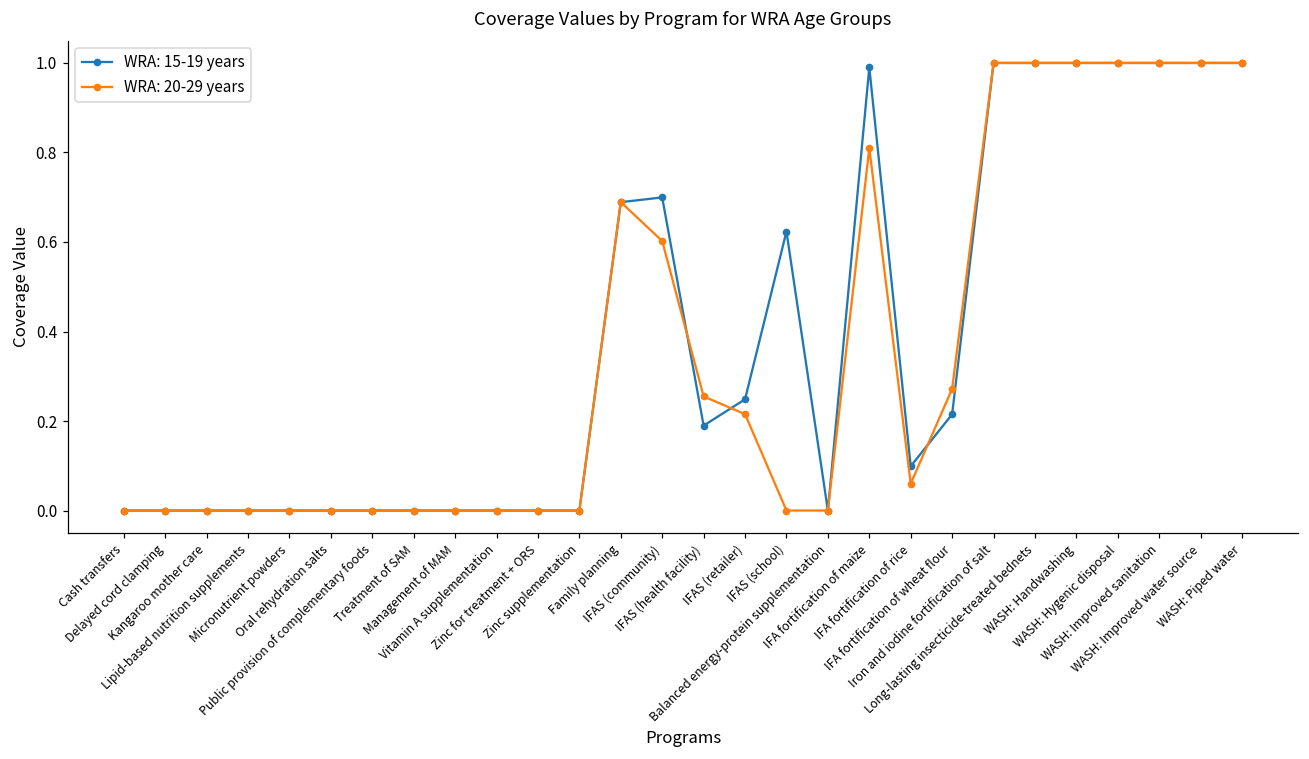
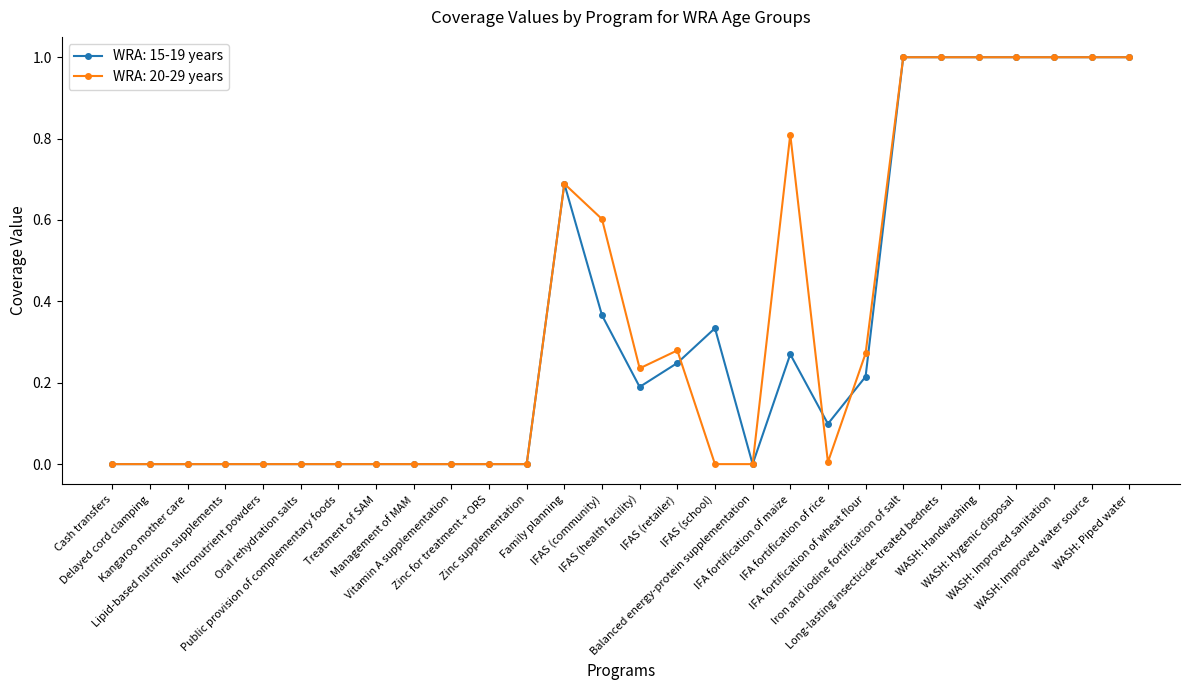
  {
    "WRA: 15-19 years": {
-     "IFAS (community)": 0.70,
+     "IFAS (community)": 0.37,
      "IFAS (health facility)": 0.19,
      "IFAS (retailer)": 0.25,
-     "IFAS (school)": 0.62,
-     "IFA fortification of maize": 0.99,
+     "IFAS (school)": 0.33,
+     "IFA fortification of maize": 0.27,
      "IFA fortification of rice": 0.10,
      "IFA fortification of wheat flour": 0.22
    },
    "WRA: 20-29 years": {
      "IFAS (community)": 0.60,
-     "IFAS (health facility)": 0.25,
-     "IFAS (retailer)": 0.22,
+     "IFAS (health facility)": 0.24,
+     "IFAS (retailer)": 0.28,
      "IFAS (school)": 0.00,
      "IFA fortification of maize": 0.81,
-     "IFA fortification of rice": 0.06,
+     "IFA fortification of rice": 0.01,
      "IFA fortification of wheat flour": 0.27
    }
  }
